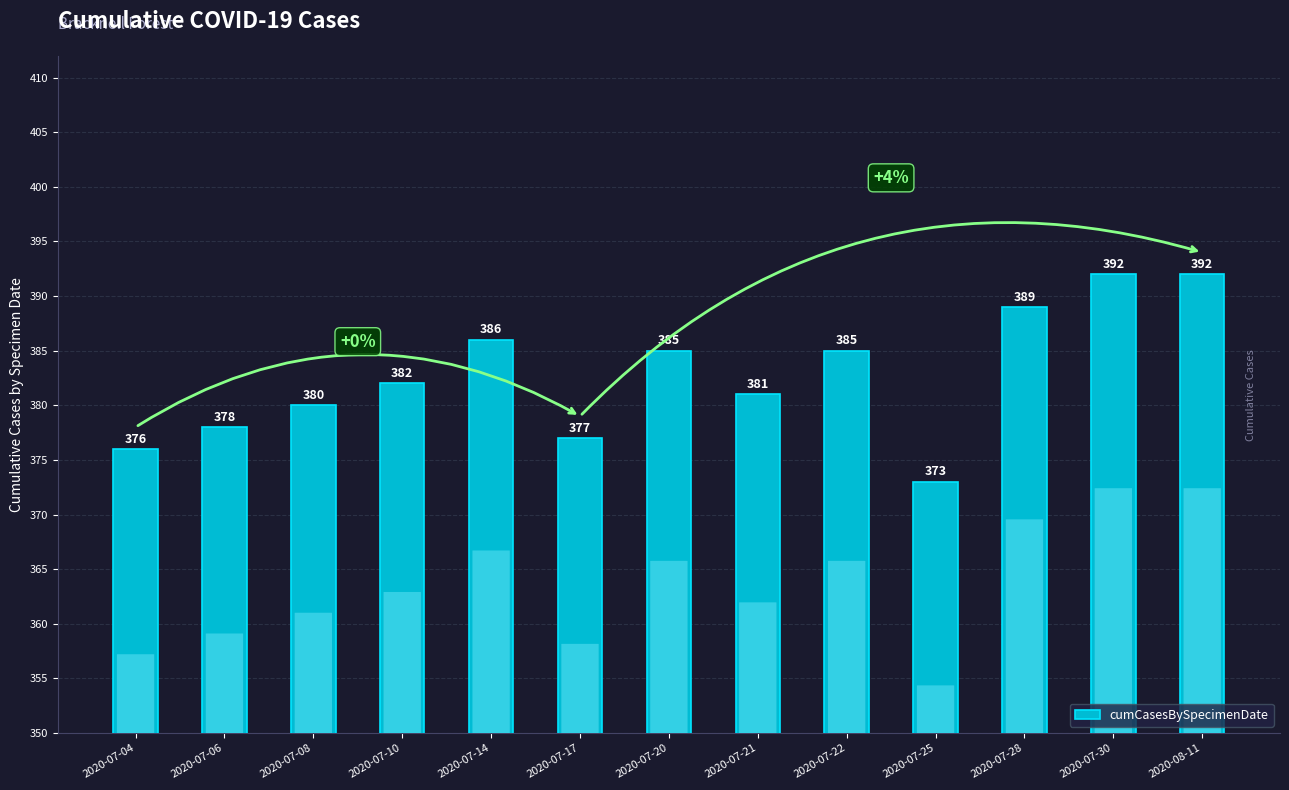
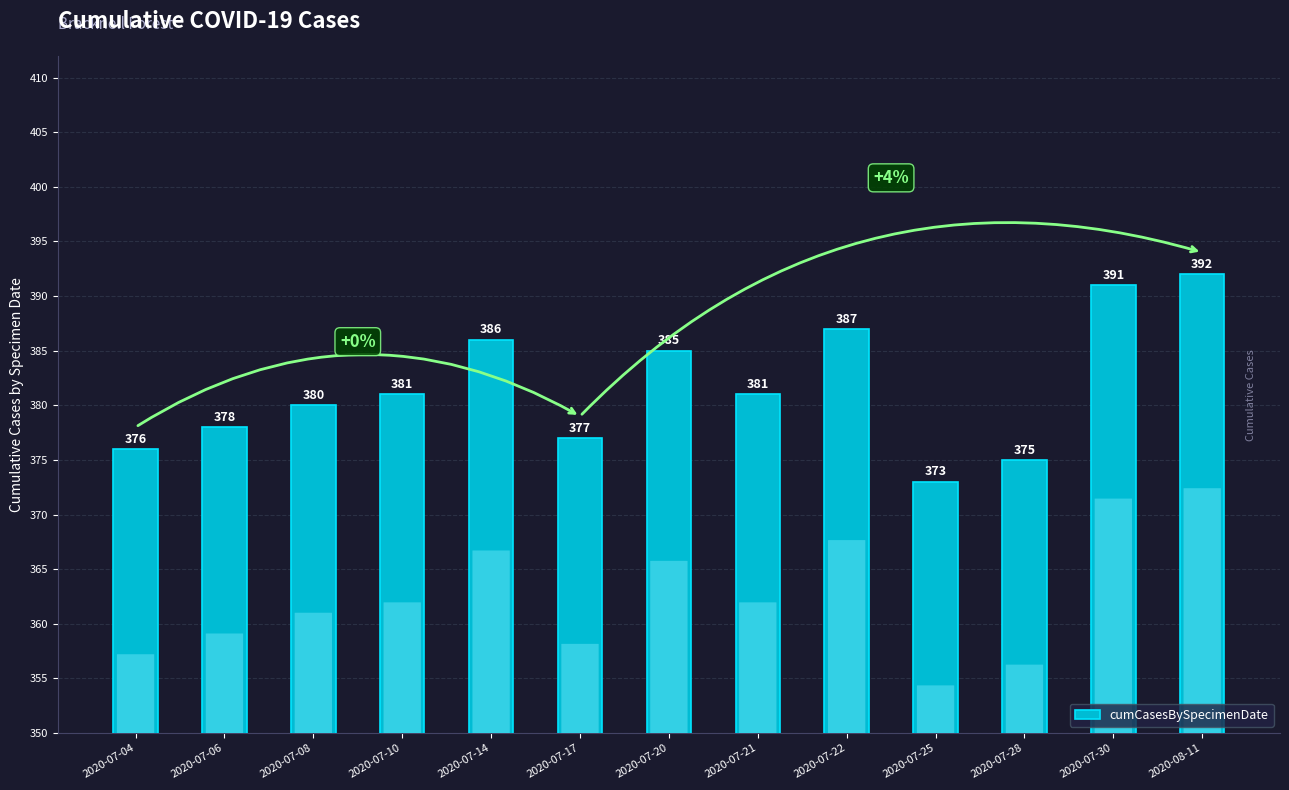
  {
    "2020-07-04": 376,
    "2020-07-06": 378,
    "2020-07-08": 380,
-   "2020-07-10": 382,
+   "2020-07-10": 381,
    "2020-07-14": 386,
    "2020-07-17": 377,
    "2020-07-20": 385,
    "2020-07-21": 381,
-   "2020-07-22": 385,
+   "2020-07-22": 387,
    "2020-07-25": 373,
-   "2020-07-28": 389,
-   "2020-07-30": 392,
+   "2020-07-28": 375,
+   "2020-07-30": 391,
    "2020-08-11": 392
  }
